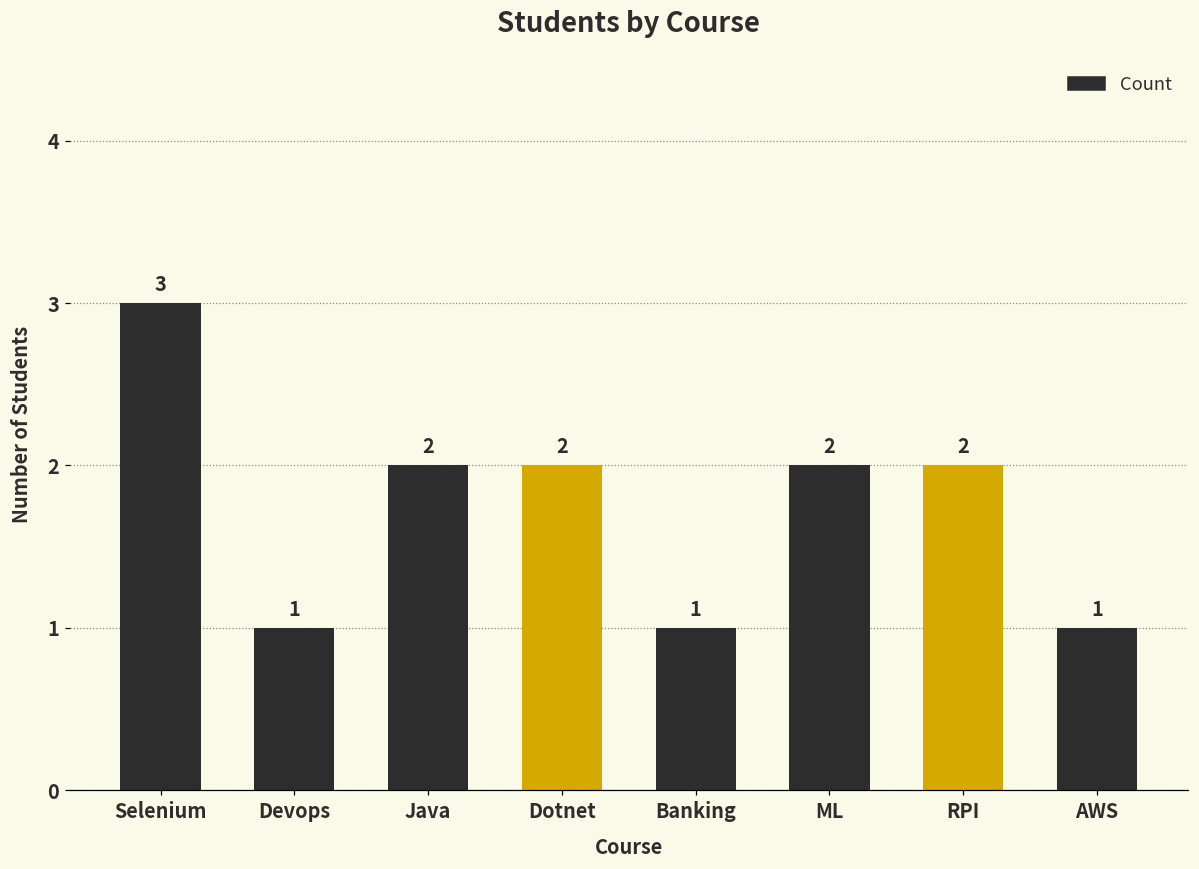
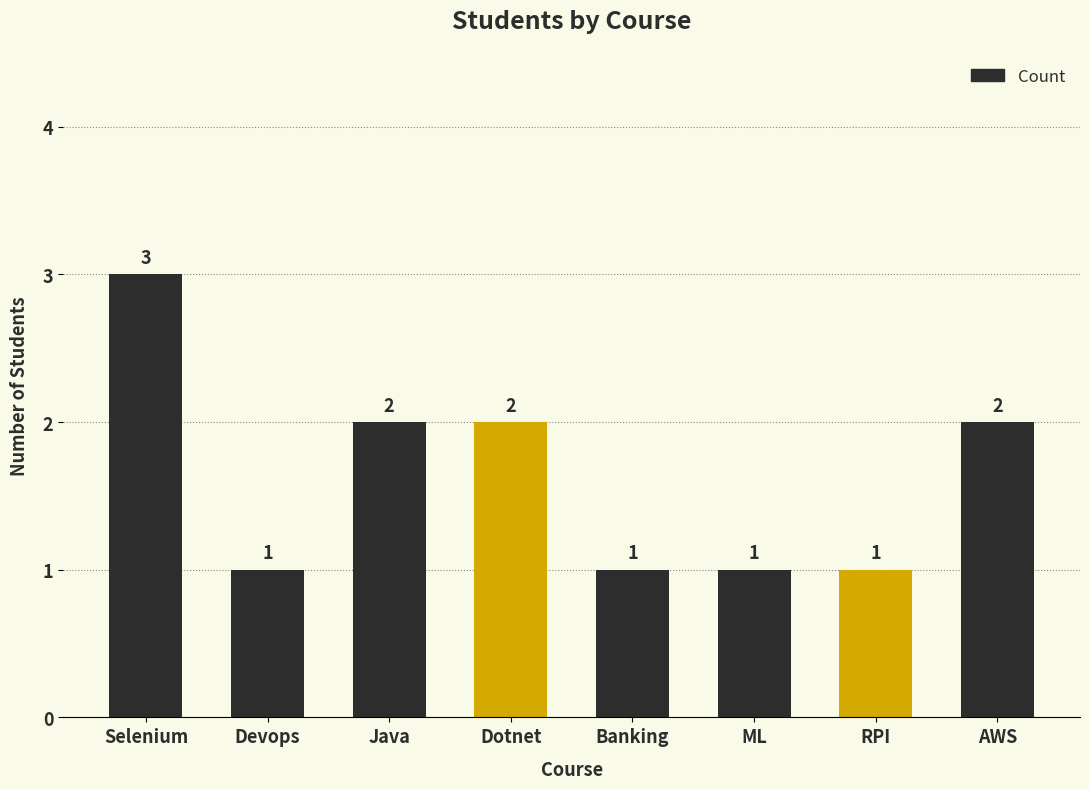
  {
    "Selenium": 3,
    "Devops": 1,
    "Java": 2,
    "Dotnet": 2,
    "Banking": 1,
-   "ML": 2,
-   "RPI": 2,
-   "AWS": 1
+   "ML": 1,
+   "RPI": 1,
+   "AWS": 2
  }
